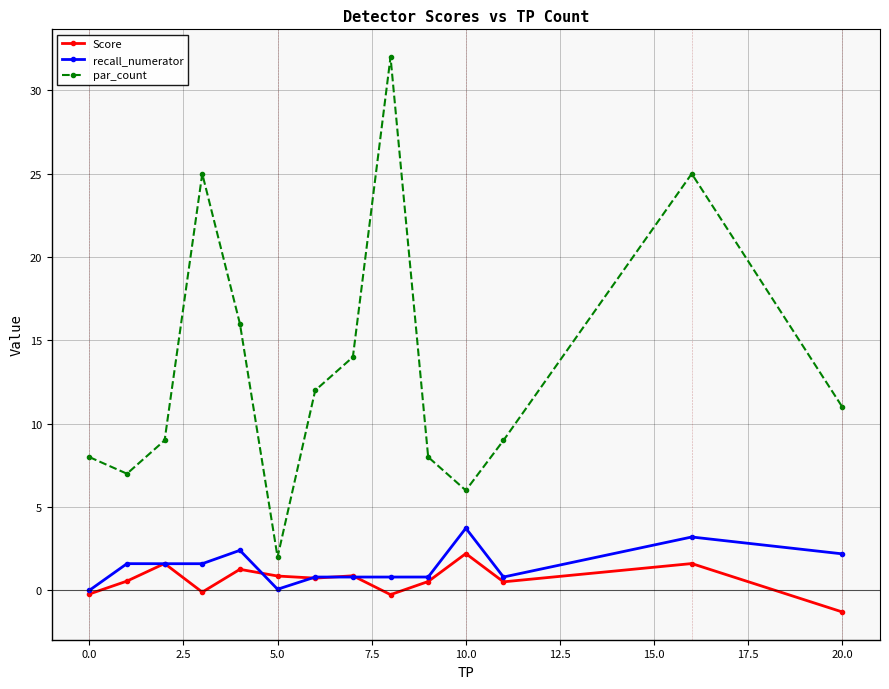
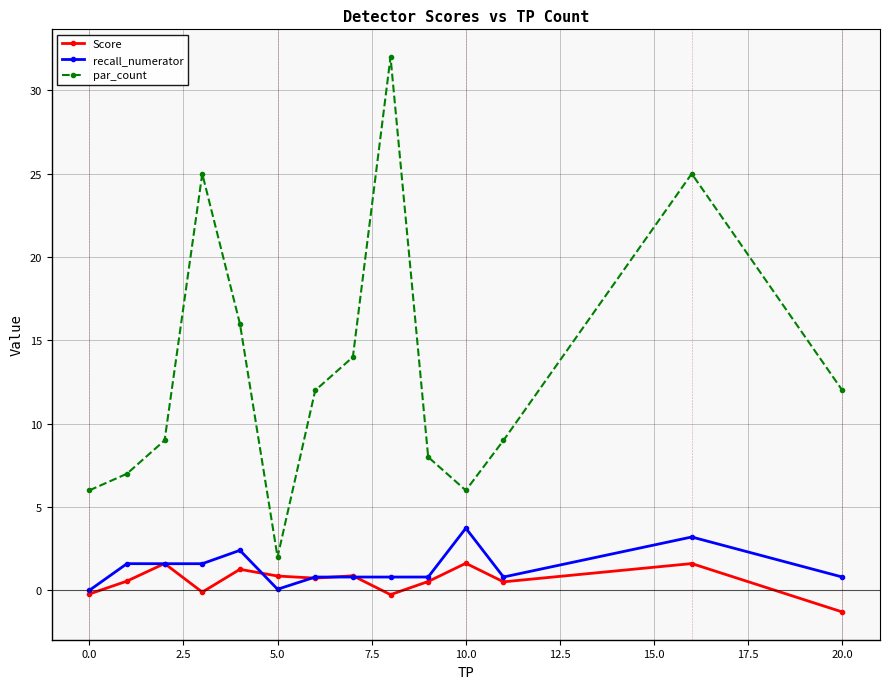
  {
    "Score": {
      "0.0": -0.2,
      "5.0": 0.9,
-     "10.0": 2.2,
+     "10.0": 1.6,
      "20.0": -1.3
    },
    "recall_numerator": {
      "0.0": 0.0,
      "5.0": 0.1,
      "10.0": 3.7,
-     "20.0": 2.2
+     "20.0": 0.8
    },
    "par_count": {
-     "0.0": 8,
+     "0.0": 6,
      "5.0": 2,
      "10.0": 6,
-     "20.0": 11
+     "20.0": 12
    }
  }
